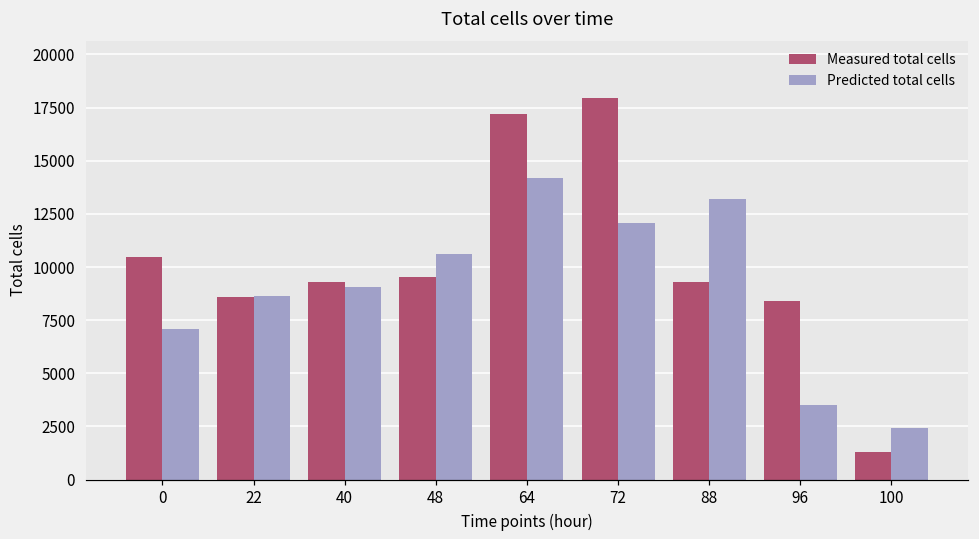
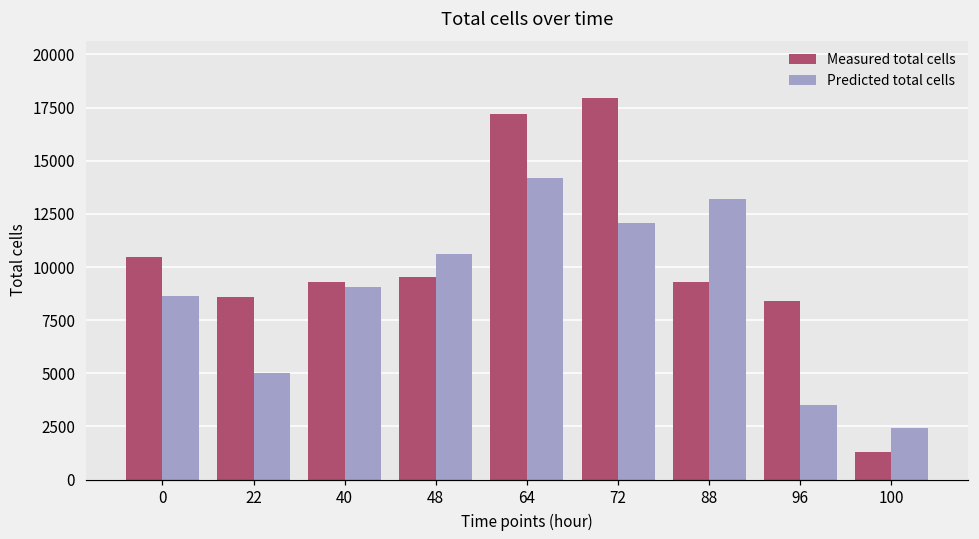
  {
    "Measured total cells": {
      "0": 10500,
      "22": 8600,
      "40": 9300,
      "48": 9500,
      "64": 17200,
      "72": 18000,
      "88": 9300,
      "96": 8400,
      "100": 1300
    },
    "Predicted total cells": {
-     "0": 7100,
-     "22": 8600,
+     "0": 8700,
+     "22": 5000,
      "40": 9100,
      "48": 10600,
      "64": 14200,
      "72": 12100,
      "88": 13200,
      "96": 3500,
      "100": 2400
    }
  }
